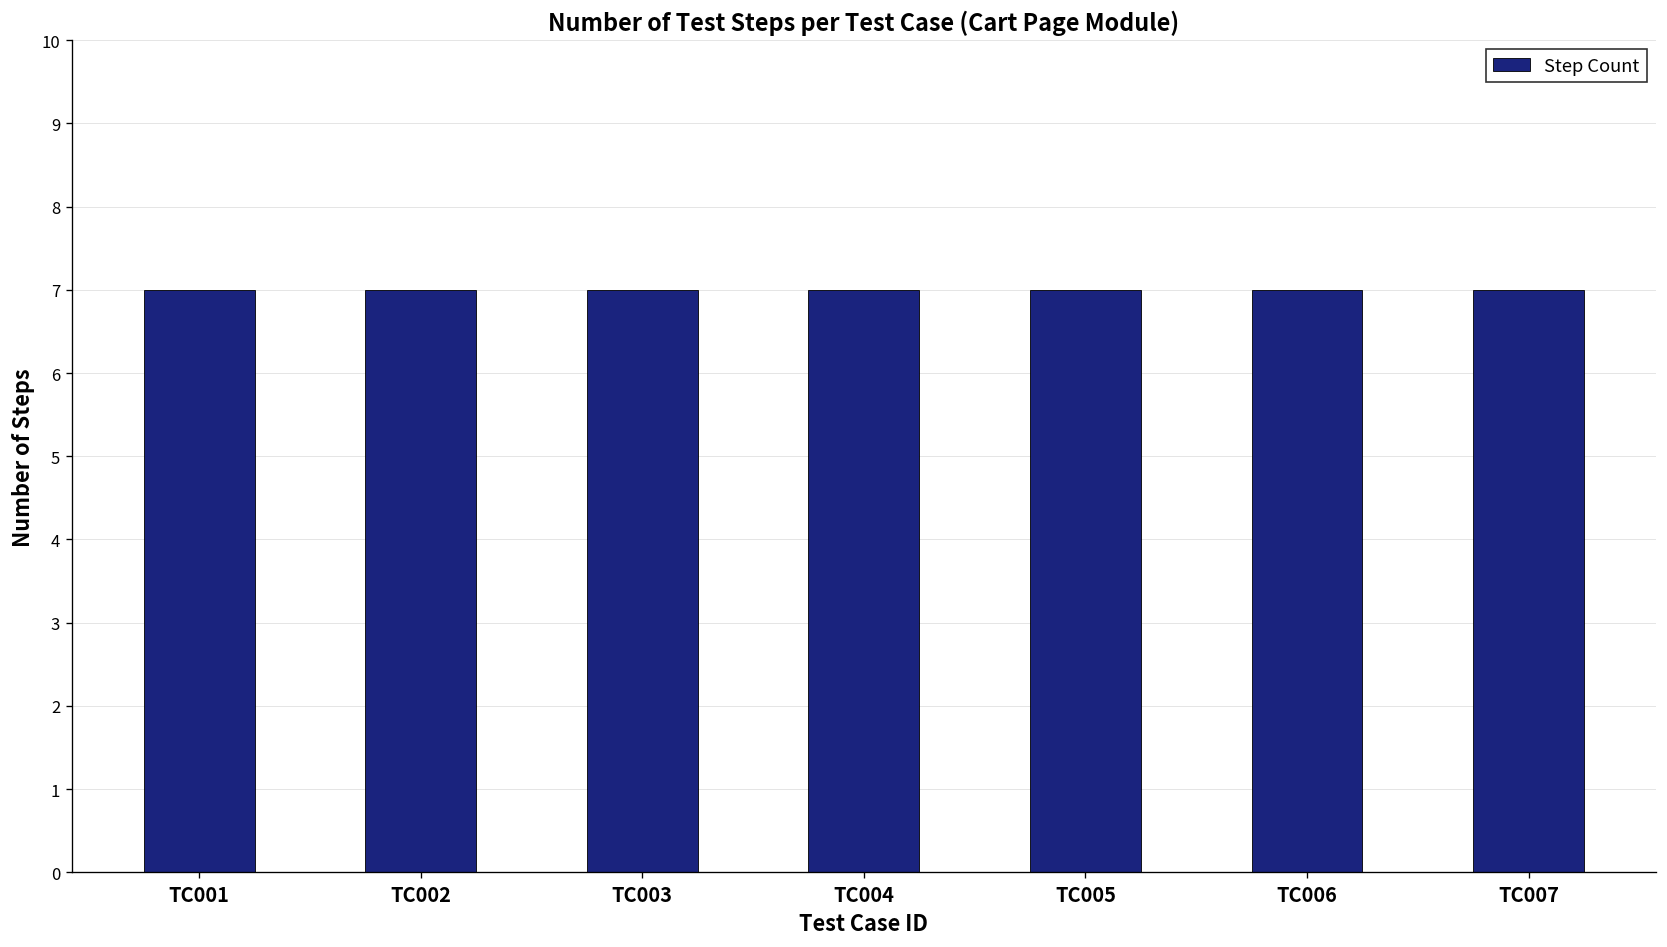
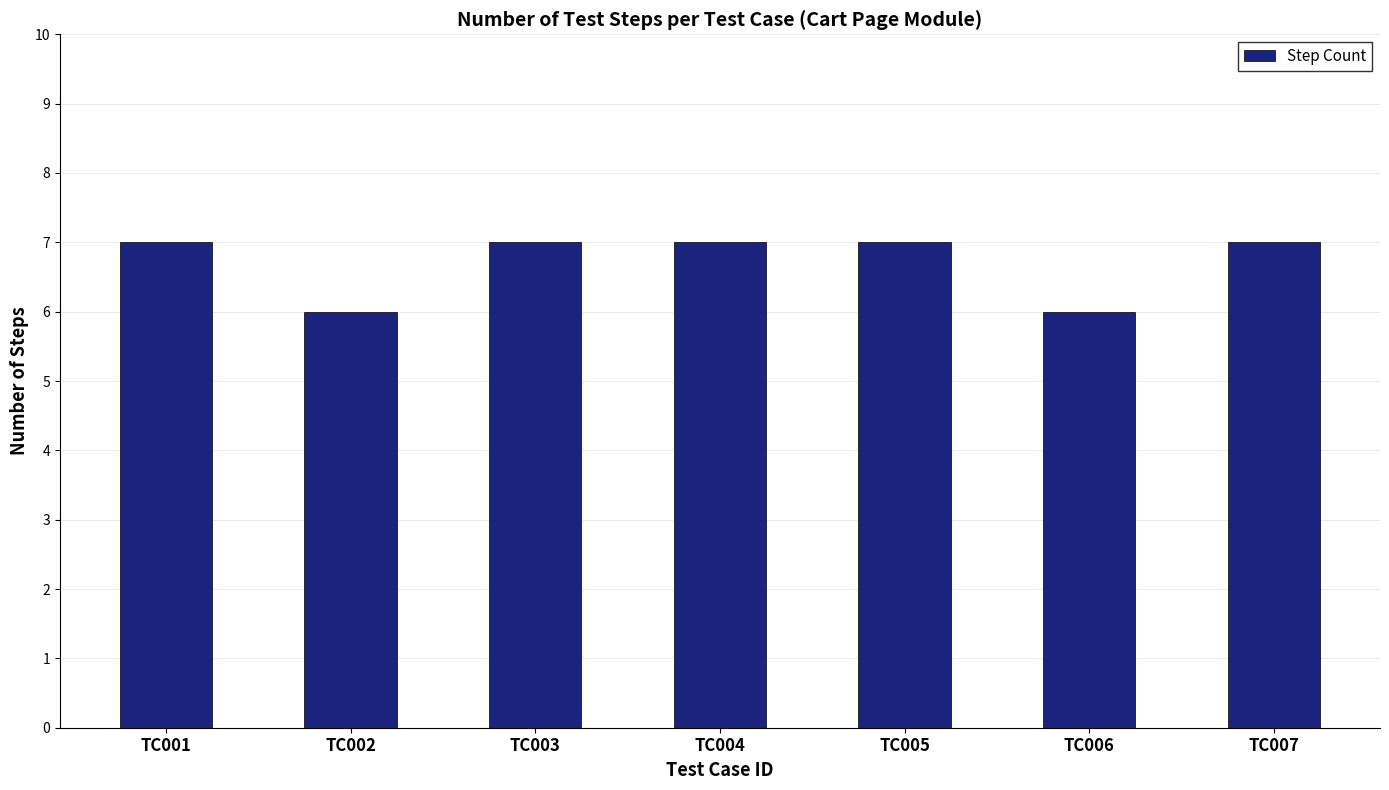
  {
    "TC001": 7,
-   "TC002": 7,
+   "TC002": 6,
    "TC003": 7,
    "TC004": 7,
    "TC005": 7,
-   "TC006": 7,
+   "TC006": 6,
    "TC007": 7
  }
